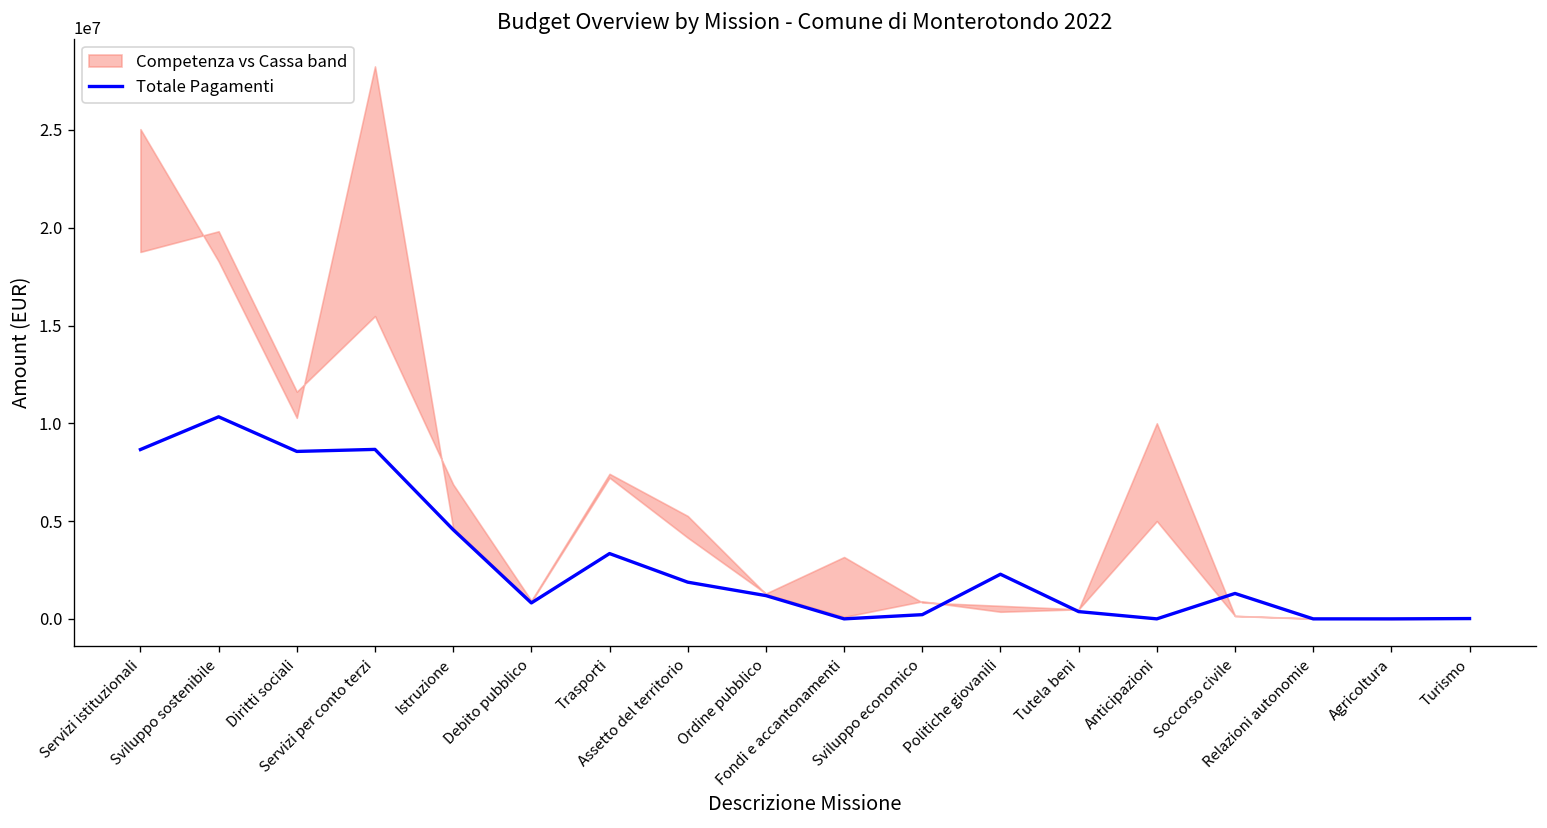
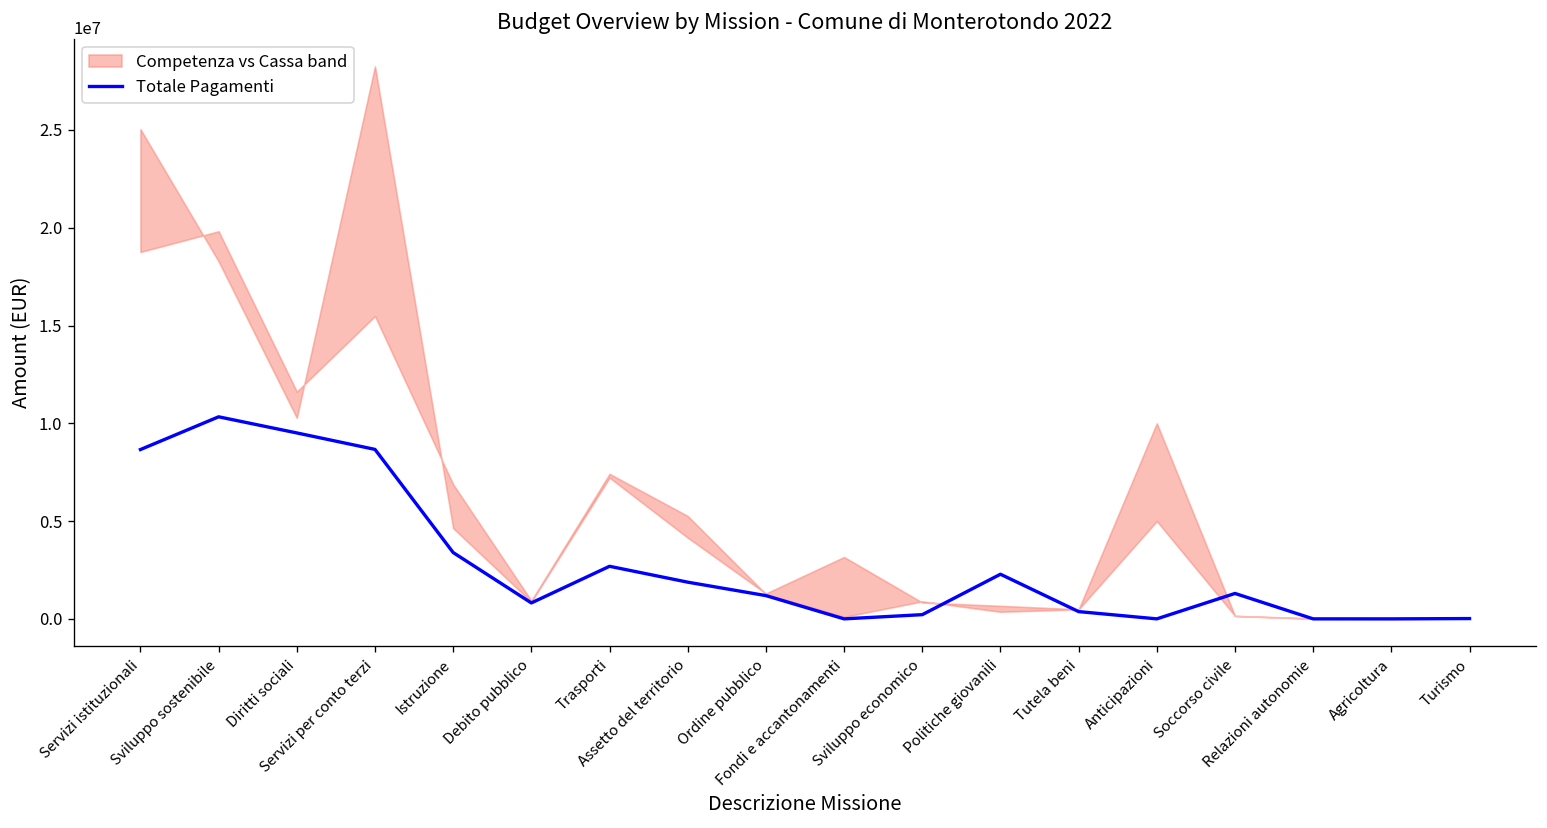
  {
    "Totale Pagamenti": {
      "Servizi istituzionali": 8700000,
      "Sviluppo sostenibile": 10300000,
-     "Diritti sociali": 8600000,
+     "Diritti sociali": 9500000,
      "Servizi per conto terzi": 8700000,
-     "Istruzione": 4600000,
-     "Trasporti": 3300000,
+     "Istruzione": 3400000,
+     "Trasporti": 2700000,
      "Assetto del territorio": 1900000,
      "Fondi e accantonamenti": 0,
      "Sviluppo economico": 200000,
      "Politiche giovanili": 2300000,
      "Anticipazioni": 0,
      "Soccorso civile": 1300000
    }
  }
